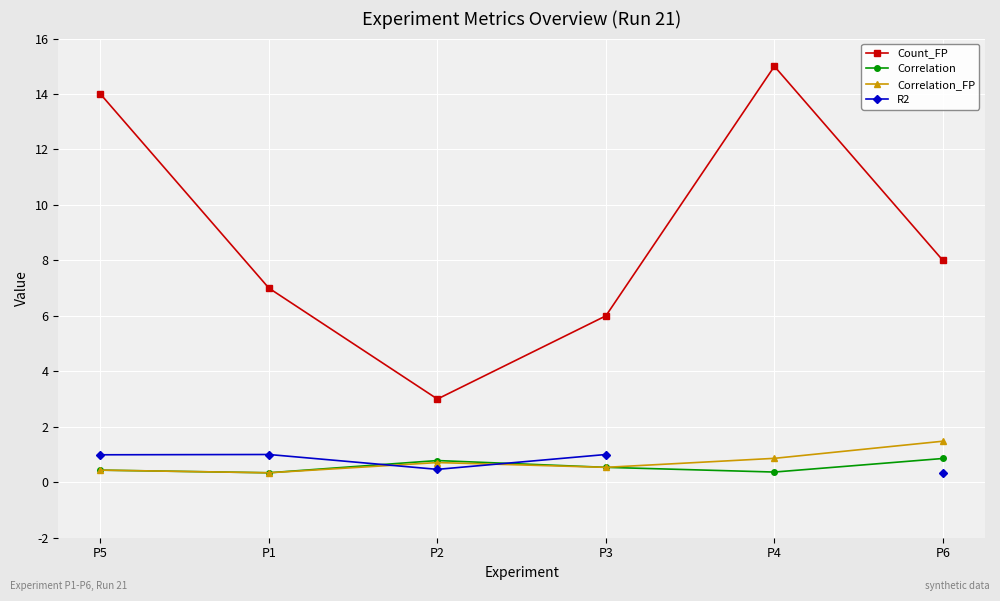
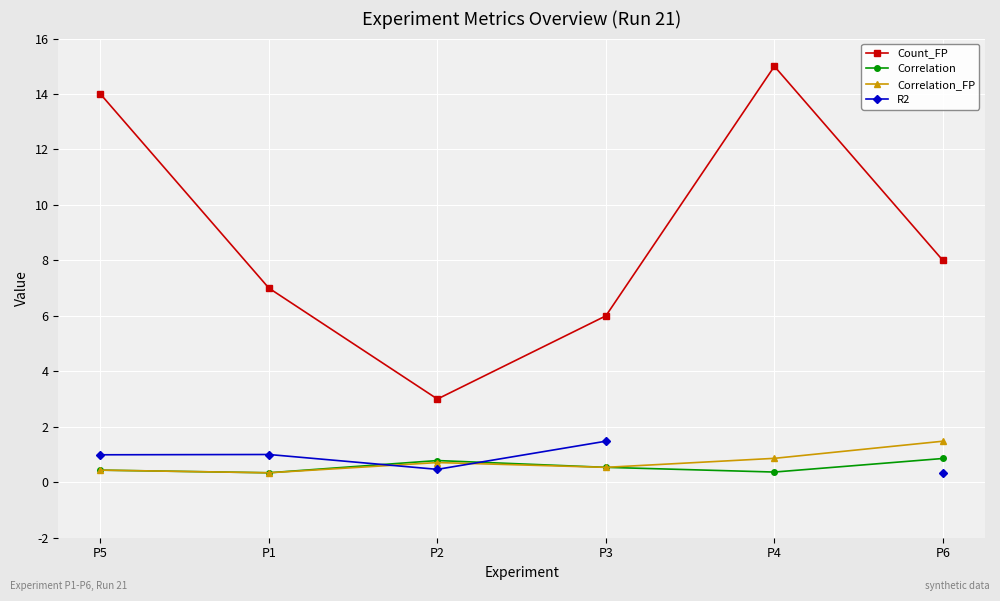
  {
    "Count_FP": {
      "P5": 14.0,
      "P1": 7.0,
      "P2": 3.0,
      "P3": 6.0,
      "P4": 15.0,
      "P6": 8.0
    },
    "Correlation": {
      "P4": 0.4,
      "P6": 0.9
    },
    "Correlation_FP": {
      "P4": 0.9,
      "P6": 1.5
    },
    "R2": {
      "P5": 1.0,
      "P1": 1.0,
      "P2": 0.5,
-     "P3": 1.0,
+     "P3": 1.5,
      "P6": 0.3
    }
  }
